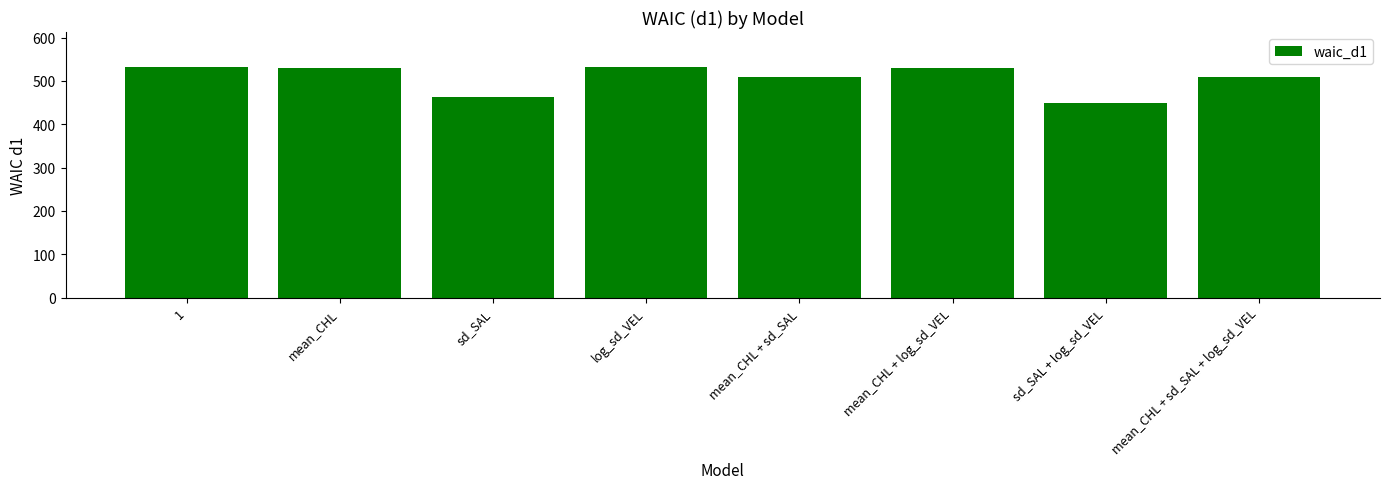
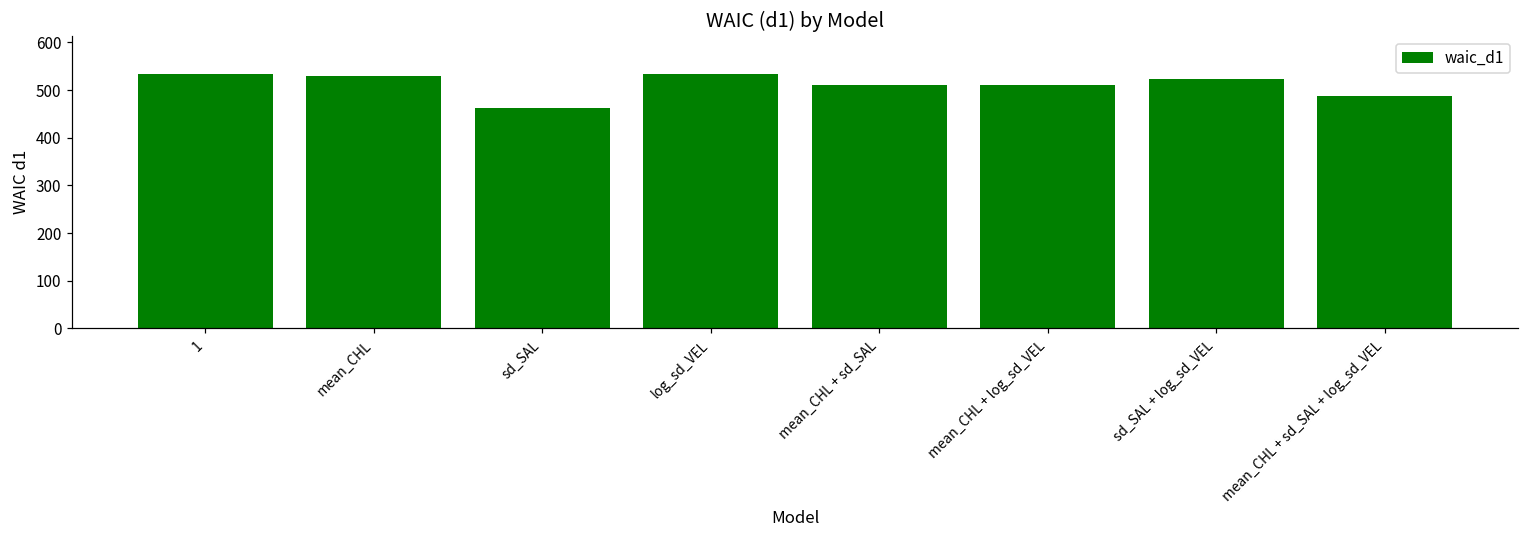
  {
    "1": 530,
    "mean_CHL": 530,
    "sd_SAL": 460,
    "log_sd_VEL": 530,
    "mean_CHL + sd_SAL": 510,
-   "mean_CHL + log_sd_VEL": 530,
-   "sd_SAL + log_sd_VEL": 450,
-   "mean_CHL + sd_SAL + log_sd_VEL": 510
+   "mean_CHL + log_sd_VEL": 510,
+   "sd_SAL + log_sd_VEL": 520,
+   "mean_CHL + sd_SAL + log_sd_VEL": 490
  }
